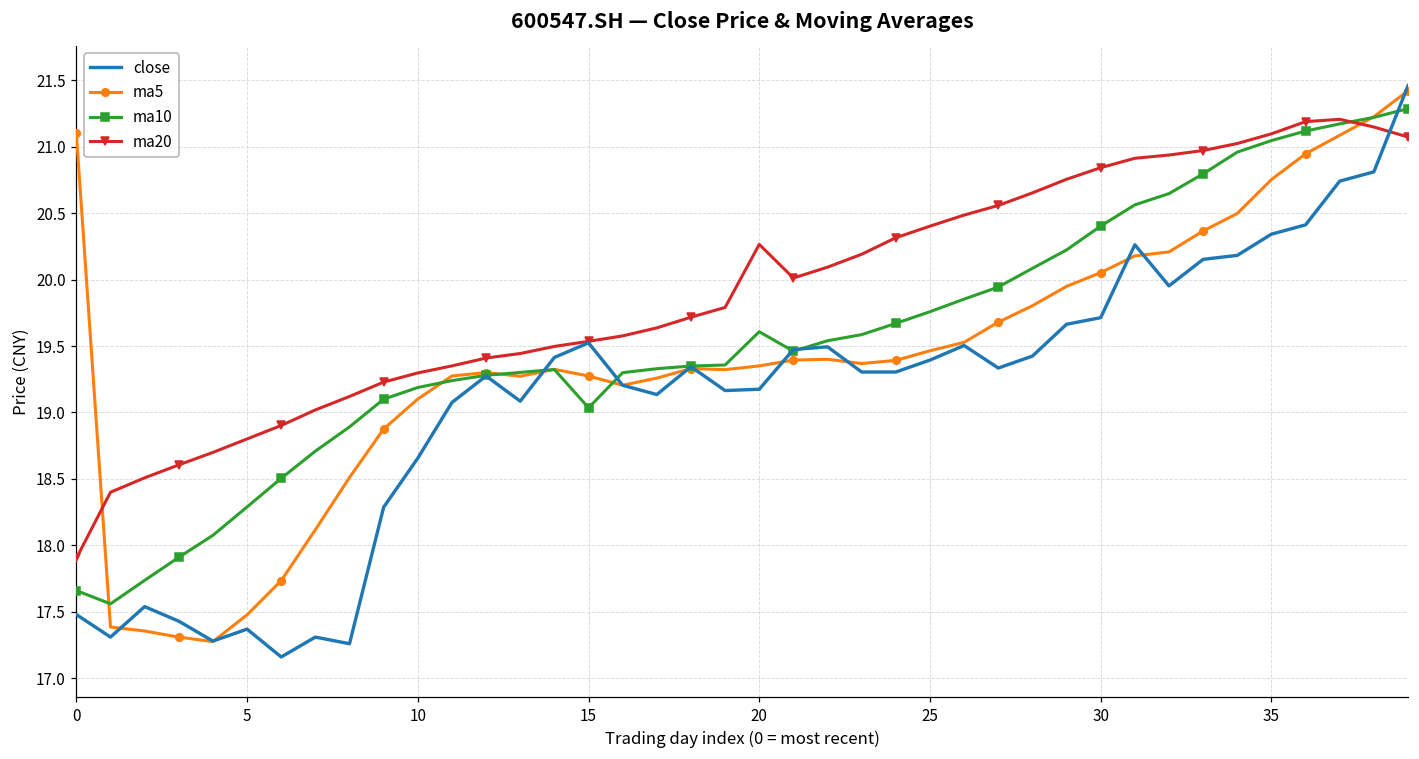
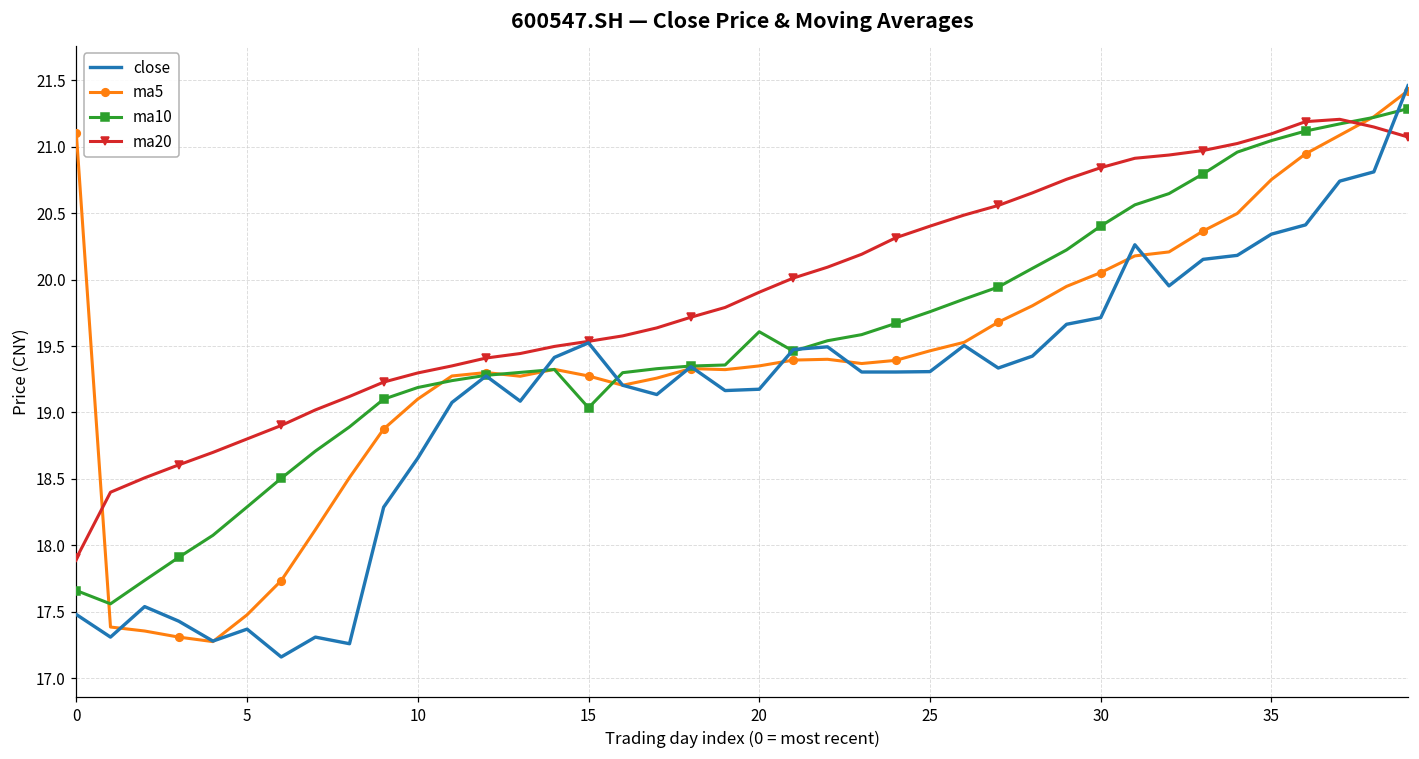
  {
    "close": {
      "0": 17.48,
      "5": 17.37,
      "10": 18.66,
      "20": 19.17,
-     "25": 19.39,
+     "25": 19.31,
      "30": 19.71,
      "35": 20.34
    },
    "ma5": {
      "0": 21.10,
      "5": 17.48,
      "10": 19.10,
      "15": 19.27,
      "20": 19.35,
      "25": 19.46,
      "30": 20.05,
      "35": 20.75
    },
    "ma10": {
      "0": 17.66,
      "5": 18.29,
      "10": 19.19,
      "15": 19.04,
      "20": 19.61,
      "25": 19.76,
      "30": 20.40,
      "35": 21.05
    },
    "ma20": {
      "0": 17.90,
      "5": 18.80,
      "10": 19.30,
-     "20": 20.26,
+     "20": 19.90,
      "25": 20.40,
      "30": 20.84,
      "35": 21.10
    }
  }
